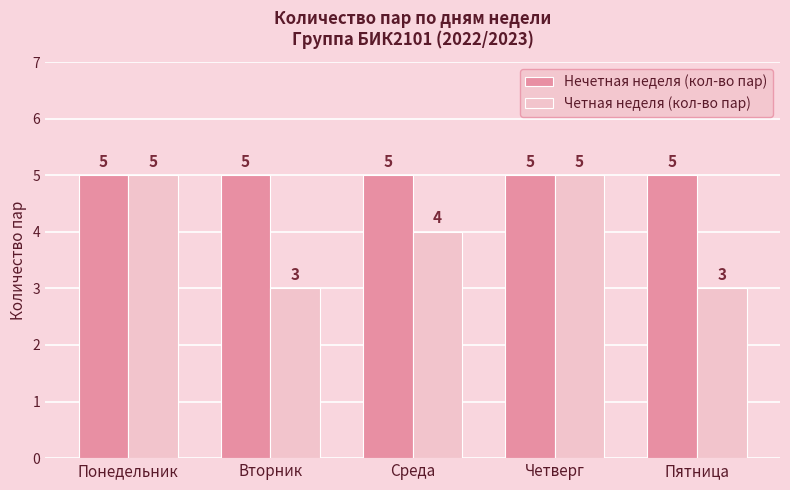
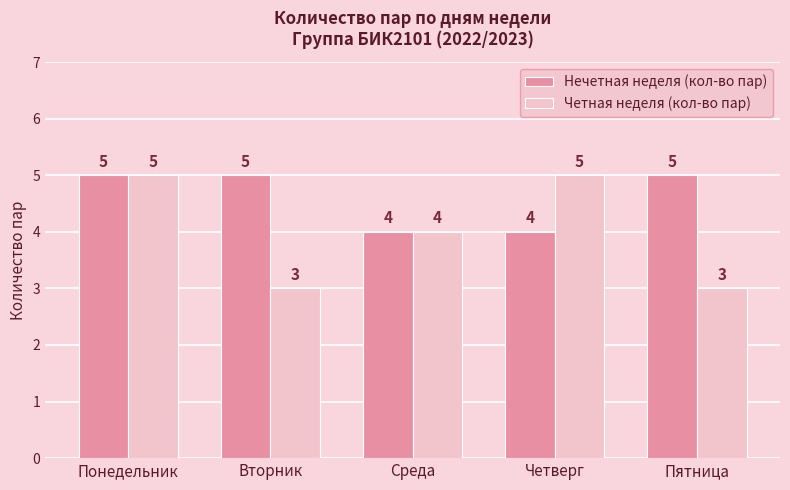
  {
    "Нечетная неделя (кол-во пар)": {
      "Понедельник": 5,
      "Вторник": 5,
-     "Среда": 5,
-     "Четверг": 5,
+     "Среда": 4,
+     "Четверг": 4,
      "Пятница": 5
    },
    "Четная неделя (кол-во пар)": {
      "Понедельник": 5,
      "Вторник": 3,
      "Среда": 4,
      "Четверг": 5,
      "Пятница": 3
    }
  }
